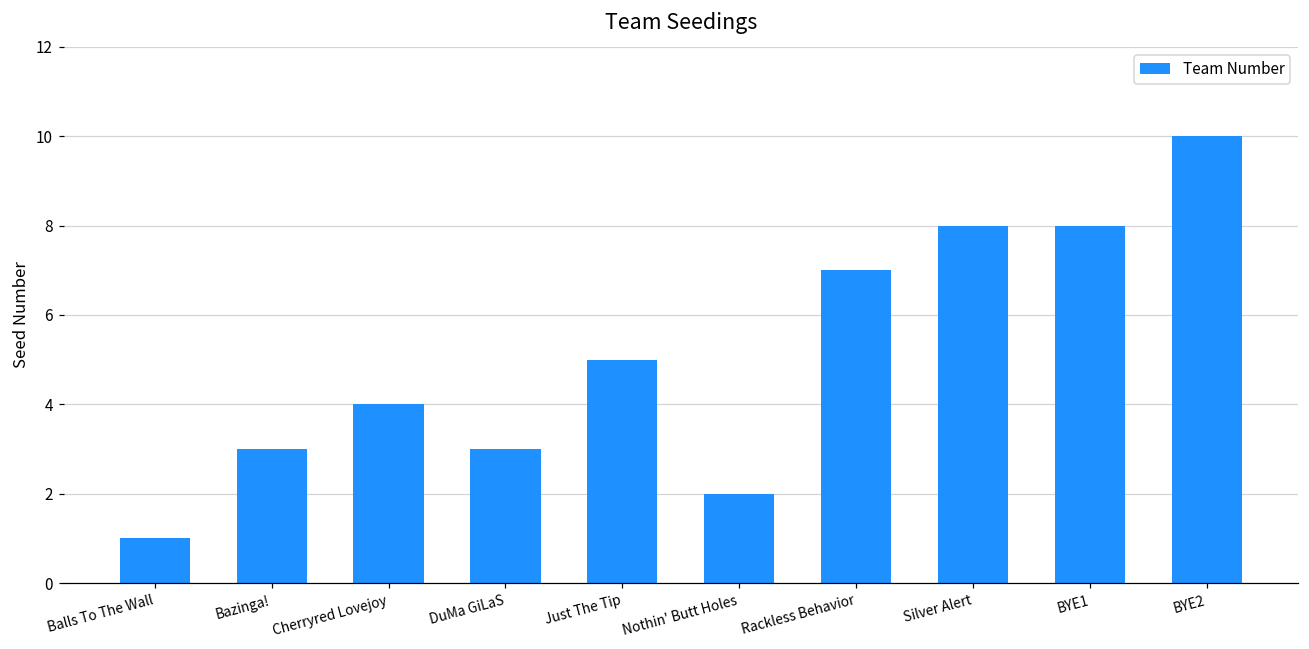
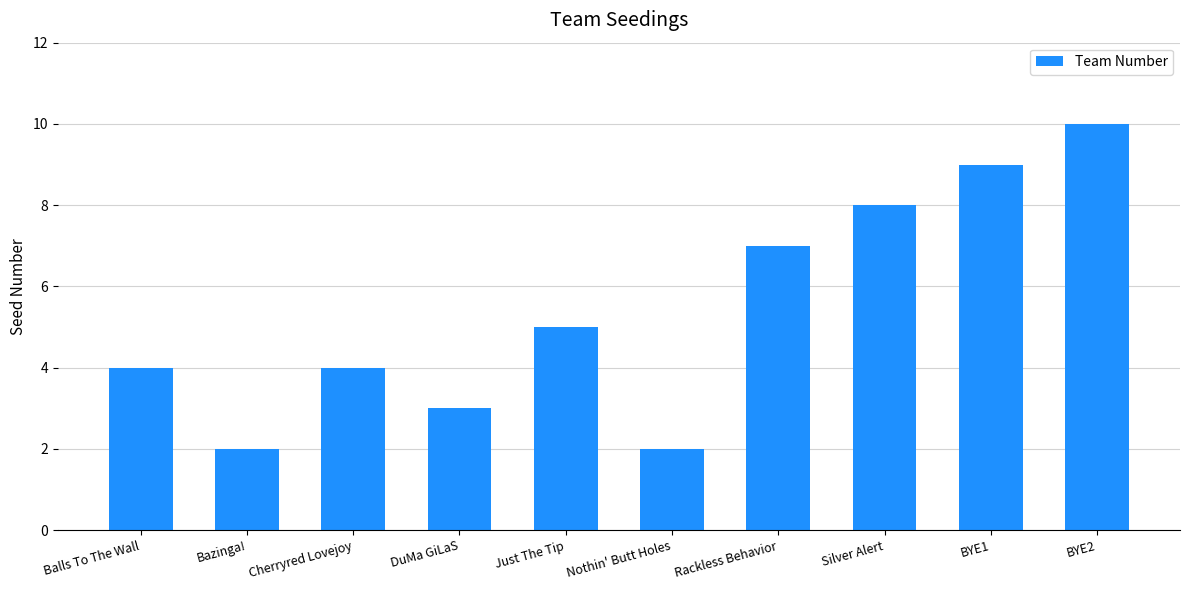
  {
-   "Balls To The Wall": 1,
-   "Bazinga!": 3,
+   "Balls To The Wall": 4,
+   "Bazinga!": 2,
    "Cherryred Lovejoy": 4,
    "DuMa GiLaS": 3,
    "Just The Tip": 5,
    "Nothin' Butt Holes": 2,
    "Rackless Behavior": 7,
    "Silver Alert": 8,
-   "BYE1": 8,
+   "BYE1": 9,
    "BYE2": 10
  }
